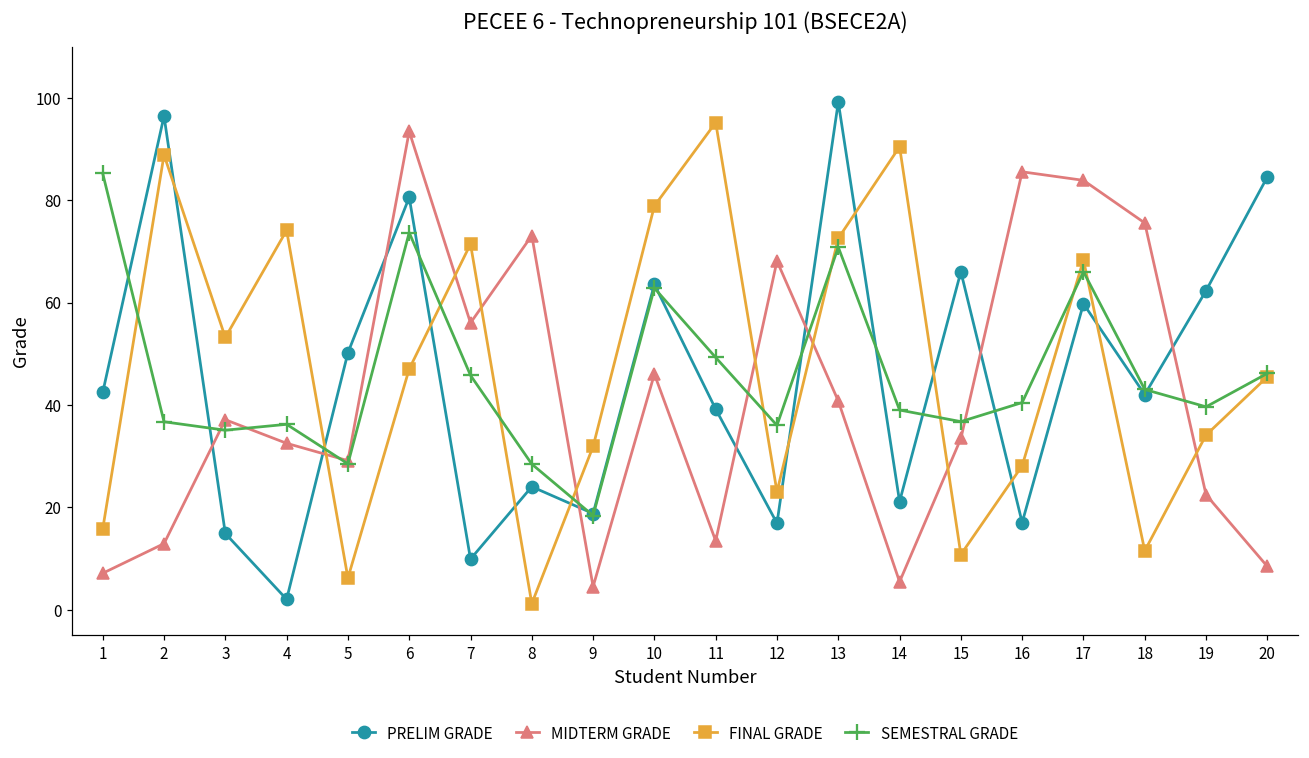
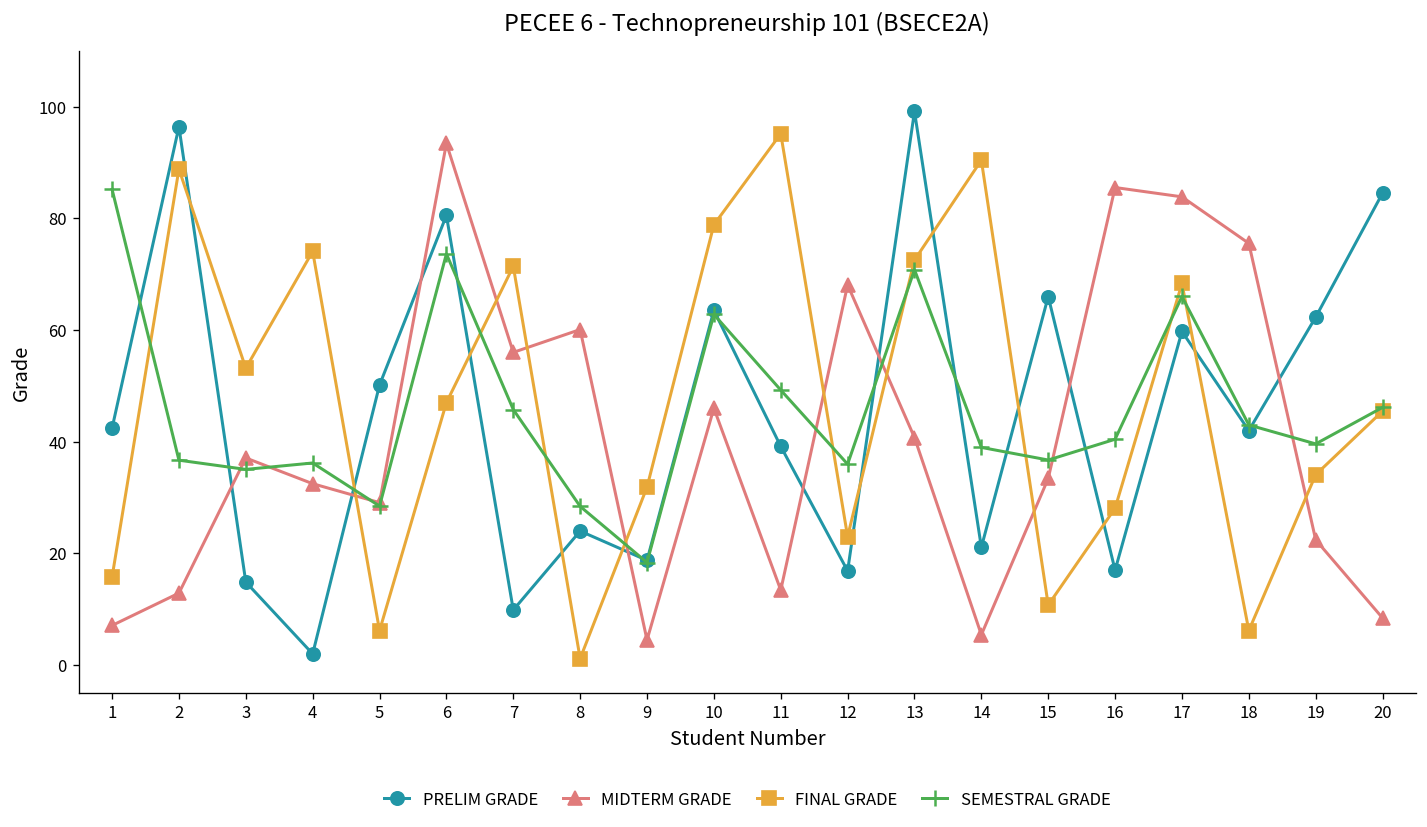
  {
    "PRELIM GRADE": {
      "1": 42,
      "2": 96,
      "3": 15,
      "4": 2,
      "5": 50,
      "6": 81,
      "7": 10,
      "8": 24,
      "10": 64,
      "11": 39,
      "12": 17,
      "13": 99,
      "14": 21,
      "15": 66,
      "16": 17,
      "17": 60,
      "18": 42,
      "19": 62,
      "20": 85
    },
    "MIDTERM GRADE": {
      "1": 7,
      "2": 13,
      "3": 37,
      "4": 33,
      "5": 29,
      "6": 93,
      "7": 56,
-     "8": 73,
+     "8": 60,
      "9": 5,
      "10": 46,
      "11": 13,
      "12": 68,
      "13": 41,
      "14": 5,
      "15": 33,
      "16": 86,
      "17": 84,
      "18": 76,
      "19": 22,
      "20": 8
    },
    "FINAL GRADE": {
      "1": 16,
      "2": 89,
      "3": 53,
      "4": 74,
      "5": 6,
      "6": 47,
      "7": 71,
      "8": 1,
      "9": 32,
      "10": 79,
      "11": 95,
      "12": 23,
      "13": 73,
      "14": 90,
      "15": 11,
      "16": 28,
      "17": 68,
-     "18": 12,
+     "18": 6,
      "19": 34,
      "20": 46
    },
    "SEMESTRAL GRADE": {
      "1": 85,
      "2": 37,
      "3": 35,
      "4": 36,
      "5": 28,
      "6": 74,
      "7": 46,
      "8": 28,
      "10": 63,
      "11": 49,
      "12": 36,
      "13": 71,
      "14": 39,
      "15": 37,
      "16": 40,
      "17": 66,
      "18": 43,
      "19": 40,
      "20": 46
    }
  }
